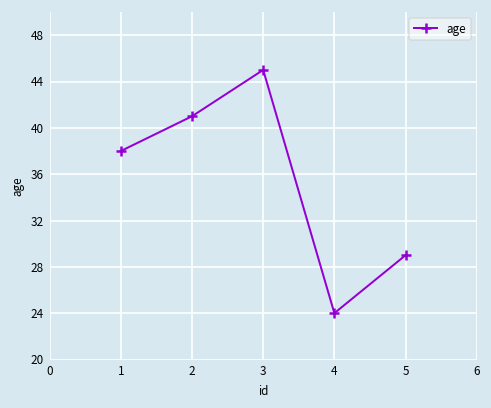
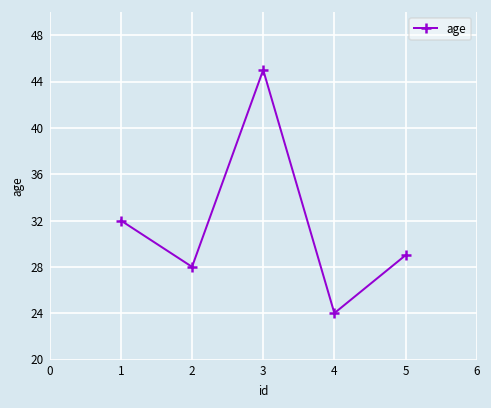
  {
-   "1": 38,
-   "2": 41,
+   "1": 32,
+   "2": 28,
    "3": 45,
    "4": 24,
    "5": 29
  }
